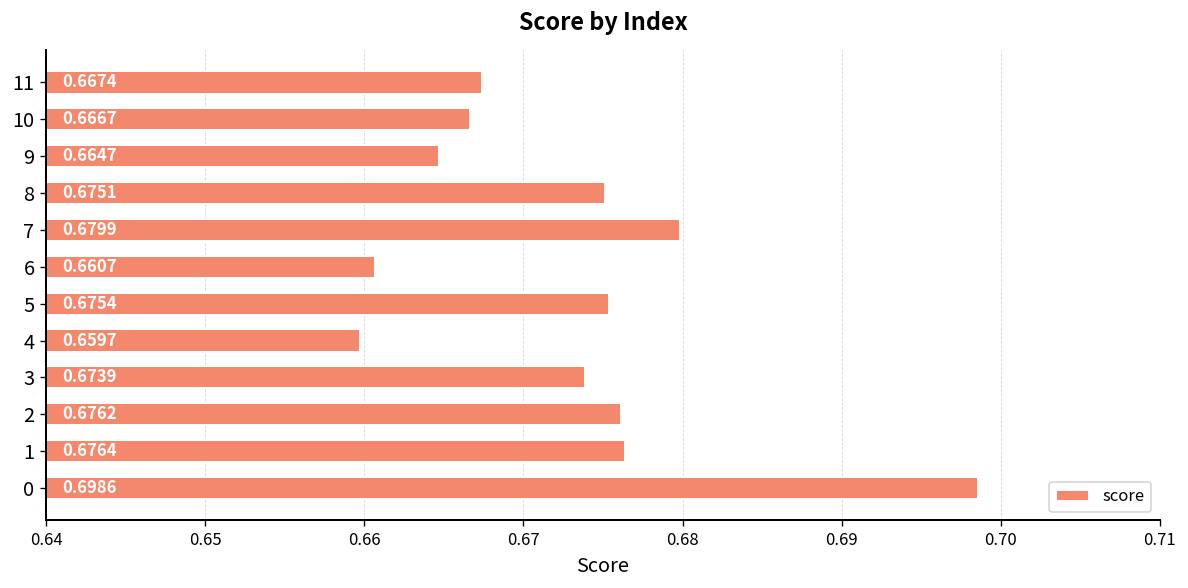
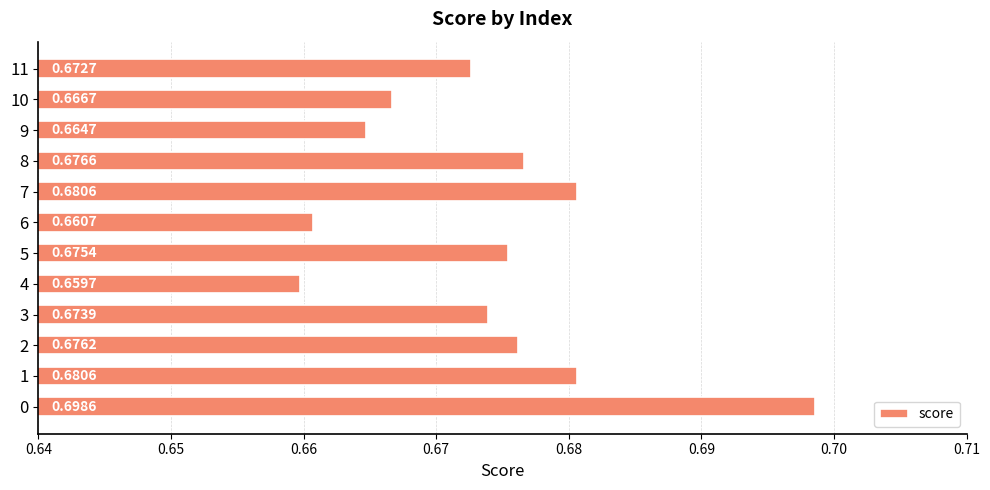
  {
-   "11": 0.6674,
+   "11": 0.6727,
    "10": 0.6667,
    "9": 0.6647,
-   "8": 0.6751,
-   "7": 0.6799,
+   "8": 0.6766,
+   "7": 0.6806,
    "6": 0.6607,
    "5": 0.6754,
    "4": 0.6597,
    "3": 0.6739,
    "2": 0.6762,
-   "1": 0.6764,
+   "1": 0.6806,
    "0": 0.6986
  }
